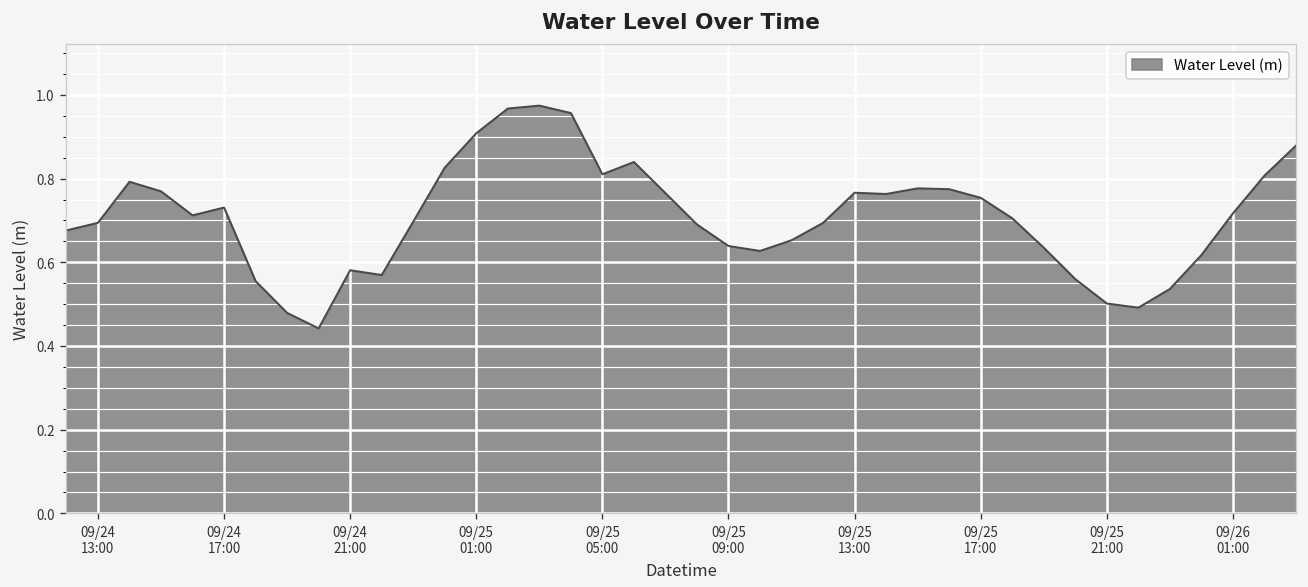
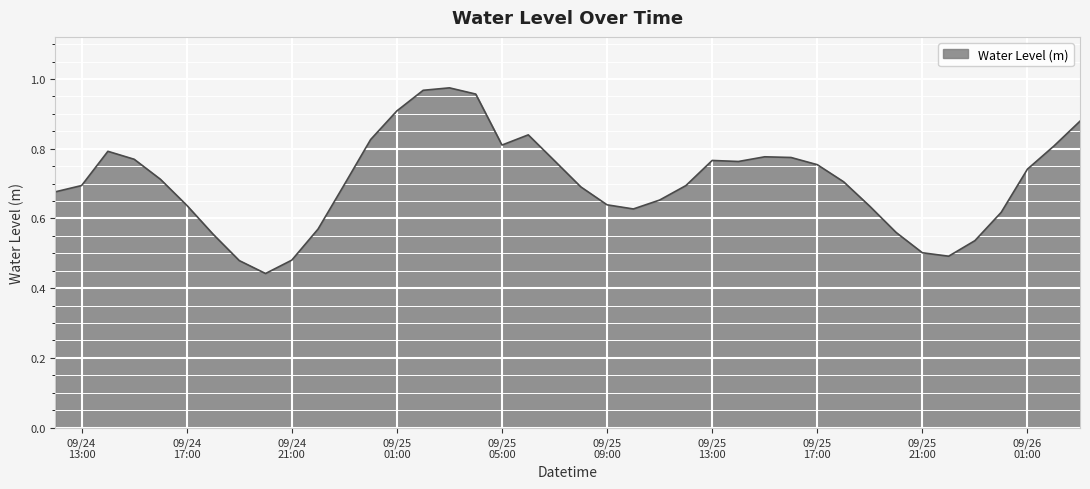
  {
    "09/24 13:00": 0.69,
-   "09/24 17:00": 0.73,
-   "09/24 21:00": 0.58,
+   "09/24 17:00": 0.64,
+   "09/24 21:00": 0.48,
    "09/25 01:00": 0.91,
    "09/25 05:00": 0.81,
    "09/25 09:00": 0.64,
    "09/25 13:00": 0.77,
    "09/25 17:00": 0.75,
    "09/25 21:00": 0.50,
-   "09/26 01:00": 0.72
+   "09/26 01:00": 0.74
  }
